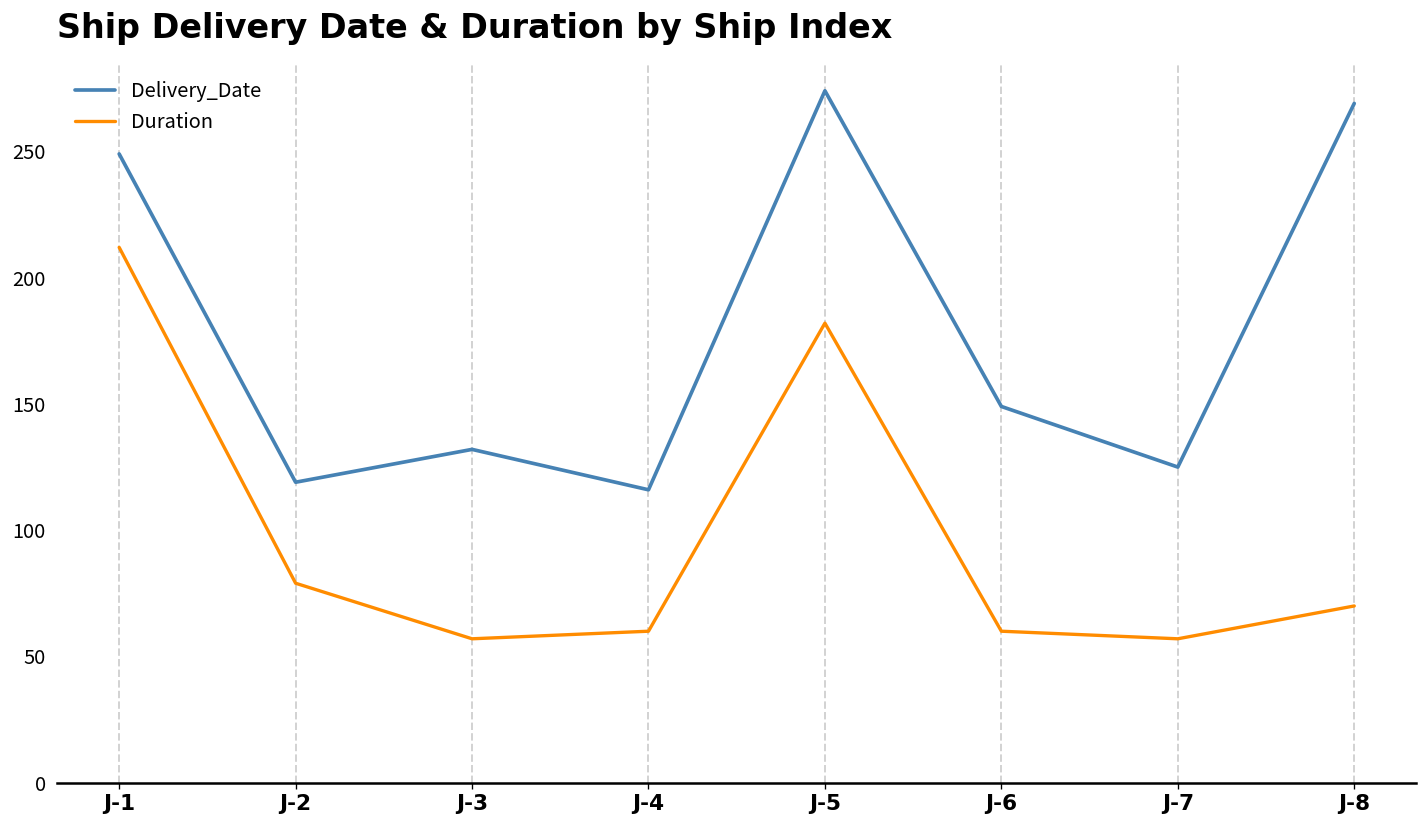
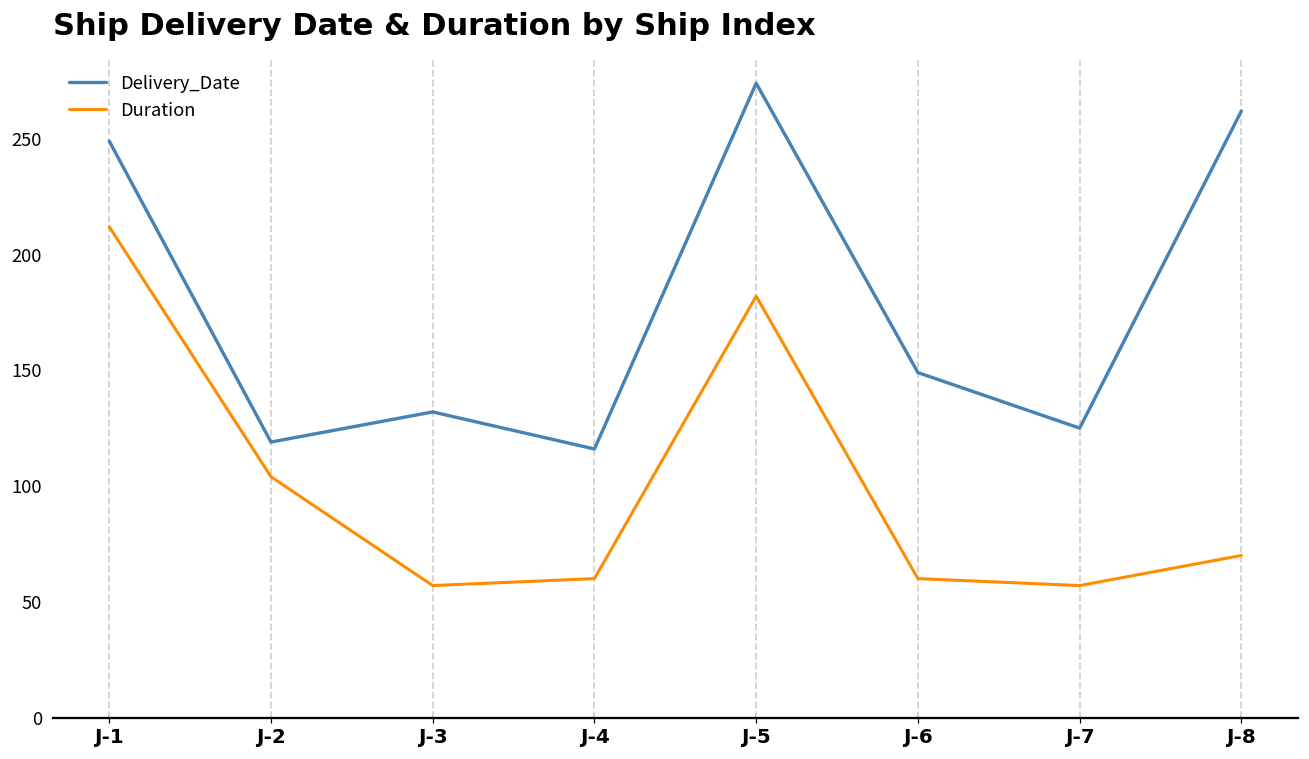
  {
    "Delivery_Date": {
      "J-1": 249,
      "J-2": 119,
      "J-3": 132,
      "J-4": 116,
      "J-5": 274,
      "J-6": 149,
      "J-7": 125,
-     "J-8": 269
+     "J-8": 262
    },
    "Duration": {
      "J-1": 212,
-     "J-2": 79,
+     "J-2": 104,
      "J-3": 57,
      "J-4": 60,
      "J-5": 182,
      "J-6": 60,
      "J-7": 57,
      "J-8": 70
    }
  }
